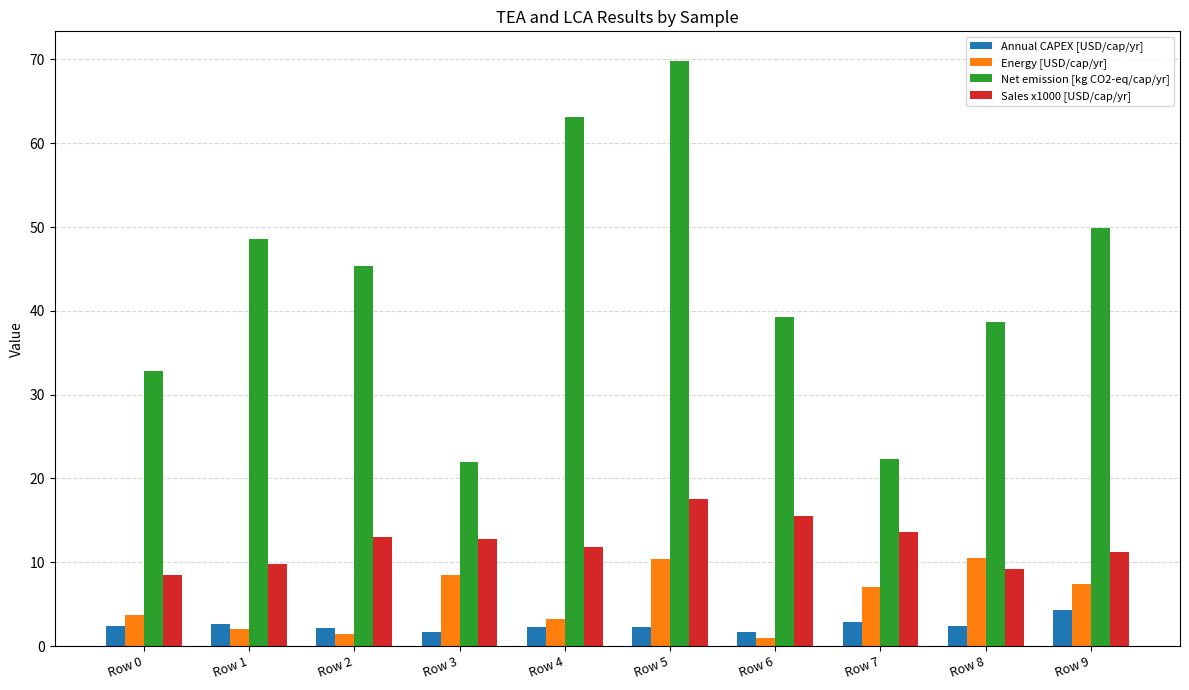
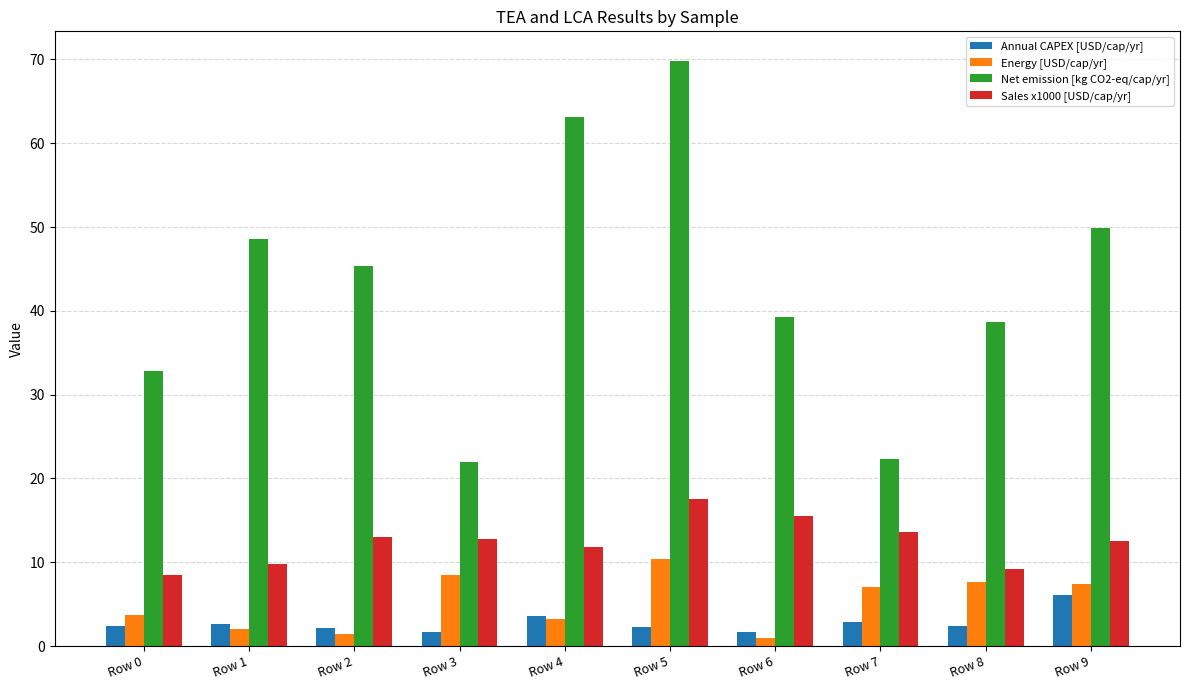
  {
    "Annual CAPEX [USD/cap/yr]": {
      "Row 0": 2,
      "Row 1": 3,
      "Row 2": 2,
      "Row 3": 2,
-     "Row 4": 2,
+     "Row 4": 4,
      "Row 5": 2,
      "Row 6": 2,
      "Row 7": 3,
      "Row 8": 2,
-     "Row 9": 4
+     "Row 9": 6
    },
    "Energy [USD/cap/yr]": {
      "Row 0": 4,
      "Row 1": 2,
      "Row 2": 1,
      "Row 3": 8,
      "Row 4": 3,
      "Row 5": 10,
      "Row 6": 1,
      "Row 7": 7,
-     "Row 8": 11,
+     "Row 8": 8,
      "Row 9": 7
    },
    "Net emission [kg CO2-eq/cap/yr]": {
      "Row 0": 33,
      "Row 1": 49,
      "Row 2": 45,
      "Row 3": 22,
      "Row 4": 63,
      "Row 5": 70,
      "Row 6": 39,
      "Row 7": 22,
      "Row 8": 39,
      "Row 9": 50
    },
    "Sales x1000 [USD/cap/yr]": {
      "Row 0": 8,
      "Row 1": 10,
      "Row 2": 13,
      "Row 3": 13,
      "Row 4": 12,
      "Row 5": 18,
      "Row 6": 16,
      "Row 7": 14,
      "Row 8": 9,
-     "Row 9": 11
+     "Row 9": 12
    }
  }
